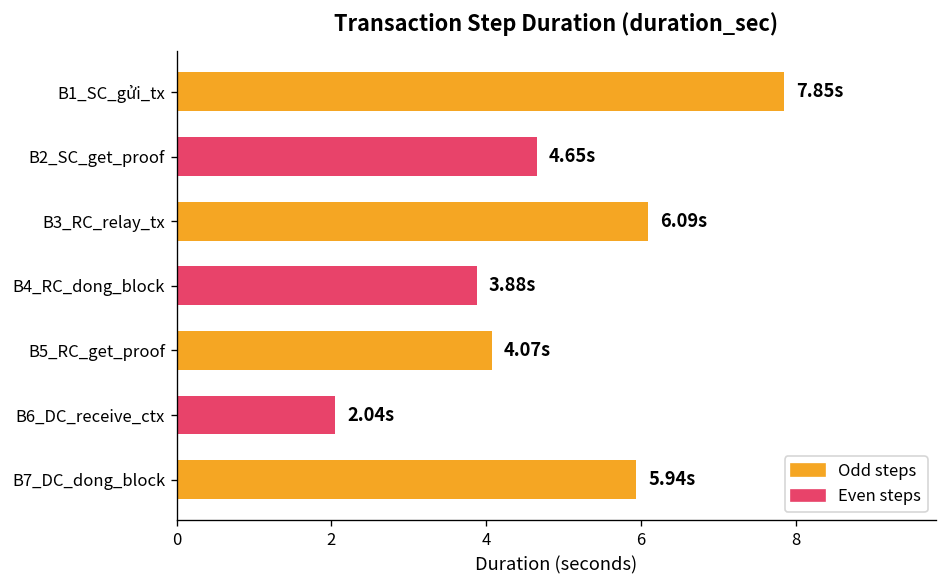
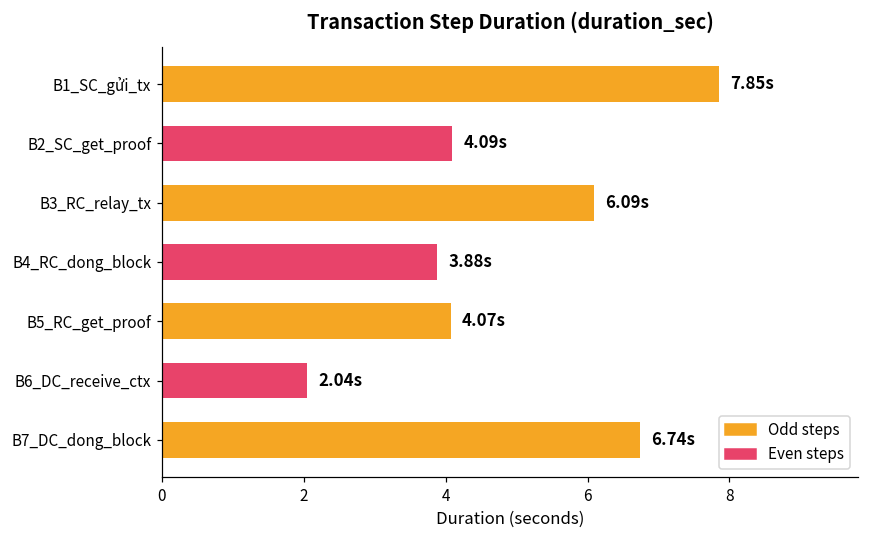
  {
    "B1_SC_gửi_tx": "7.85s",
-   "B2_SC_get_proof": "4.65s",
+   "B2_SC_get_proof": "4.09s",
    "B3_RC_relay_tx": "6.09s",
    "B4_RC_dong_block": "3.88s",
    "B5_RC_get_proof": "4.07s",
    "B6_DC_receive_ctx": "2.04s",
-   "B7_DC_dong_block": "5.94s"
+   "B7_DC_dong_block": "6.74s"
  }
